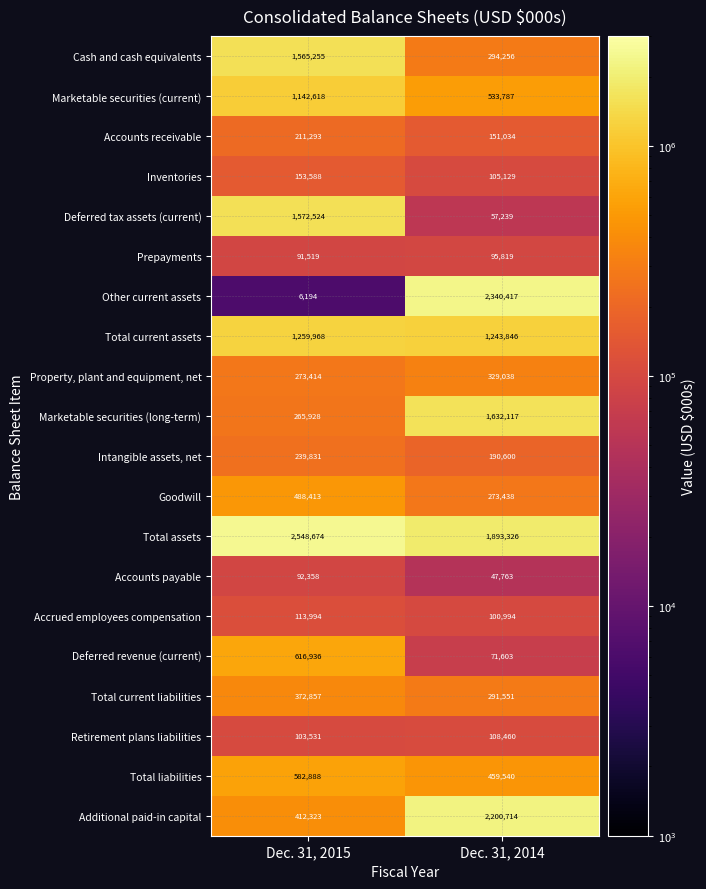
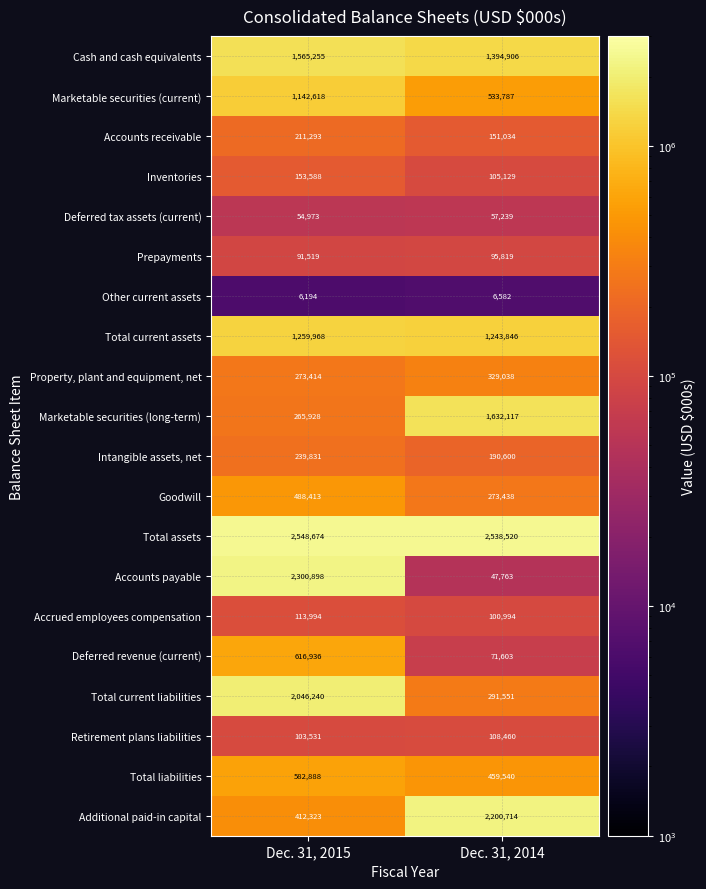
  {
    "Cash and cash equivalents": {
      "Dec. 31, 2015": "1,565,255",
-     "Dec. 31, 2014": "294,256"
+     "Dec. 31, 2014": "1,394,906"
    },
    "Marketable securities (current)": {
      "Dec. 31, 2015": "1,142,618",
      "Dec. 31, 2014": "533,787"
    },
    "Accounts receivable": {
      "Dec. 31, 2015": "211,293",
      "Dec. 31, 2014": "151,034"
    },
    "Inventories": {
      "Dec. 31, 2015": "153,588",
      "Dec. 31, 2014": "105,129"
    },
    "Deferred tax assets (current)": {
-     "Dec. 31, 2015": "1,572,524",
+     "Dec. 31, 2015": "54,973",
      "Dec. 31, 2014": "57,239"
    },
    "Prepayments": {
      "Dec. 31, 2015": "91,519",
      "Dec. 31, 2014": "95,819"
    },
    "Other current assets": {
      "Dec. 31, 2015": "6,194",
-     "Dec. 31, 2014": "2,340,417"
+     "Dec. 31, 2014": "6,582"
    },
    "Total current assets": {
      "Dec. 31, 2015": "1,259,968",
      "Dec. 31, 2014": "1,243,846"
    },
    "Property, plant and equipment, net": {
      "Dec. 31, 2015": "273,414",
      "Dec. 31, 2014": "329,038"
    },
    "Marketable securities (long-term)": {
      "Dec. 31, 2015": "265,928",
      "Dec. 31, 2014": "1,632,117"
    },
    "Intangible assets, net": {
      "Dec. 31, 2015": "239,831",
      "Dec. 31, 2014": "190,600"
    },
    "Goodwill": {
      "Dec. 31, 2015": "488,413",
      "Dec. 31, 2014": "273,438"
    },
    "Total assets": {
      "Dec. 31, 2015": "2,548,674",
-     "Dec. 31, 2014": "1,893,326"
+     "Dec. 31, 2014": "2,538,520"
    },
    "Accounts payable": {
-     "Dec. 31, 2015": "92,358",
+     "Dec. 31, 2015": "2,300,898",
      "Dec. 31, 2014": "47,763"
    },
    "Accrued employees compensation": {
      "Dec. 31, 2015": "113,994",
      "Dec. 31, 2014": "100,994"
    },
    "Deferred revenue (current)": {
      "Dec. 31, 2015": "616,936",
      "Dec. 31, 2014": "71,603"
    },
    "Total current liabilities": {
-     "Dec. 31, 2015": "372,857",
+     "Dec. 31, 2015": "2,046,240",
      "Dec. 31, 2014": "291,551"
    },
    "Retirement plans liabilities": {
      "Dec. 31, 2015": "103,531",
      "Dec. 31, 2014": "108,460"
    },
    "Total liabilities": {
      "Dec. 31, 2015": "582,888",
      "Dec. 31, 2014": "459,540"
    },
    "Additional paid-in capital": {
      "Dec. 31, 2015": "412,323",
      "Dec. 31, 2014": "2,200,714"
    }
  }
